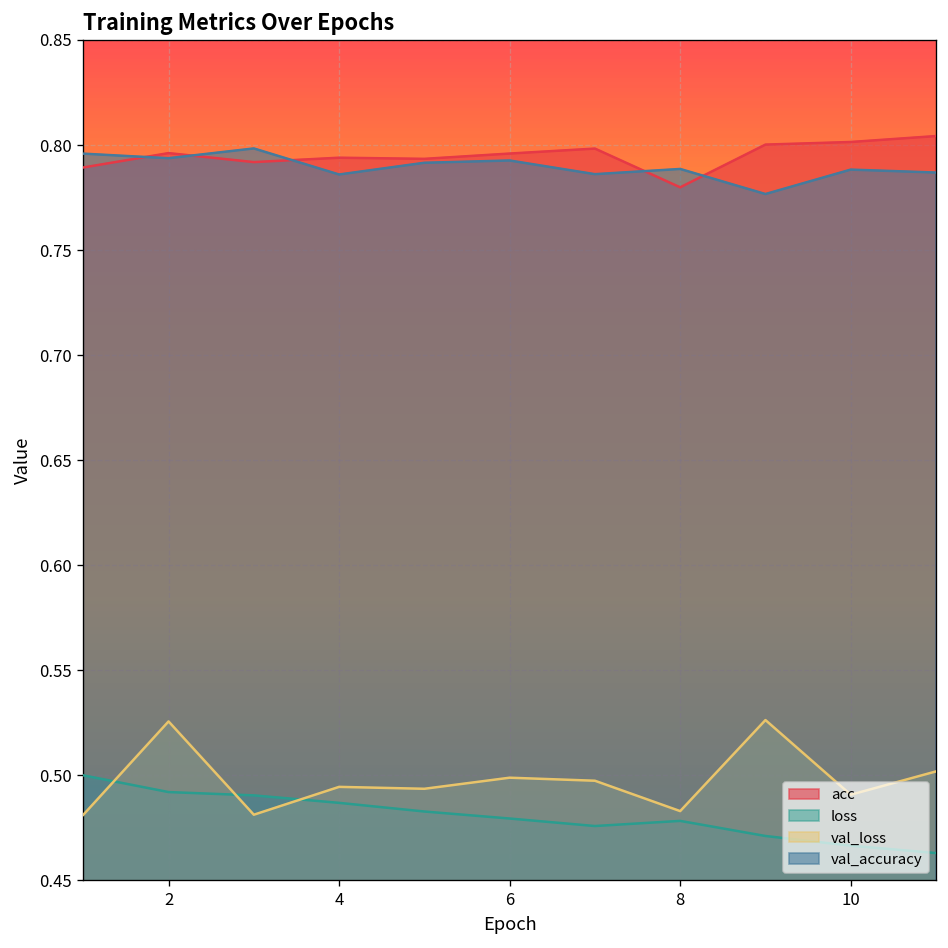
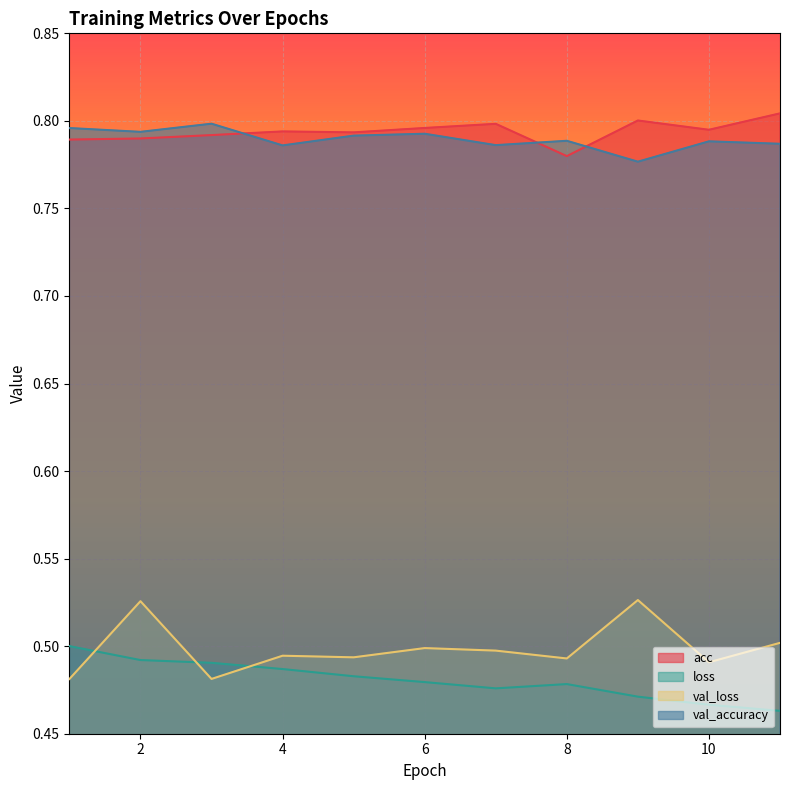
  {
    "acc": {
-     "2": 0.796,
+     "2": 0.790,
      "4": 0.794,
      "6": 0.796,
      "8": 0.780,
-     "10": 0.801
+     "10": 0.795
    },
    "val_loss": {
      "2": 0.526,
      "4": 0.495,
      "6": 0.499,
-     "8": 0.483
+     "8": 0.493
    }
  }
